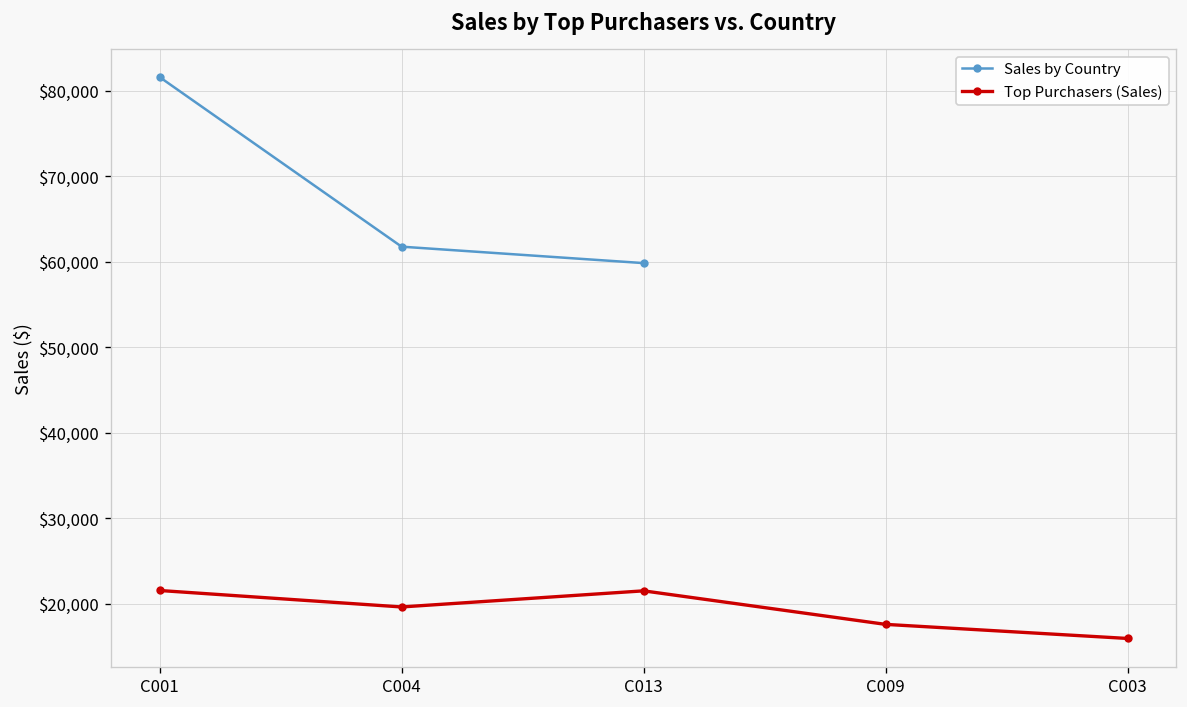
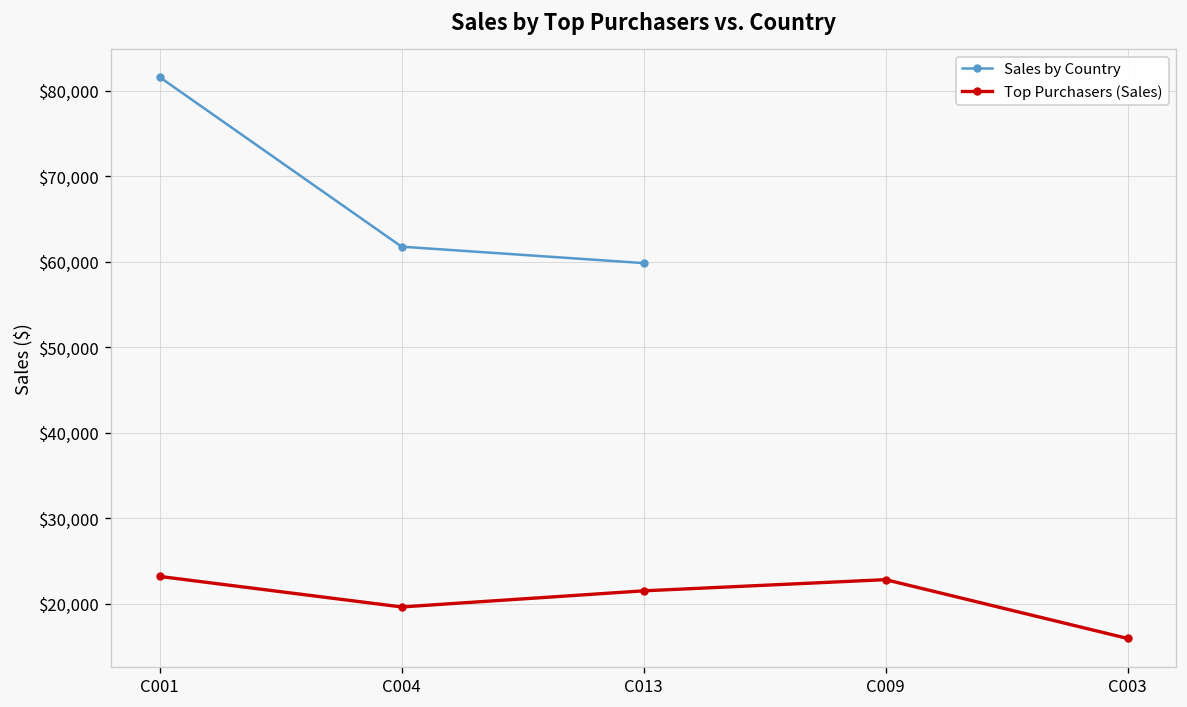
  {
    "Sales by Country": {
      "C001": "$82,000",
      "C004": "$62,000",
      "C013": "$60,000"
    },
    "Top Purchasers (Sales)": {
-     "C001": "$22,000",
+     "C001": "$23,000",
      "C004": "$20,000",
      "C013": "$22,000",
-     "C009": "$18,000",
+     "C009": "$23,000",
      "C003": "$16,000"
    }
  }
